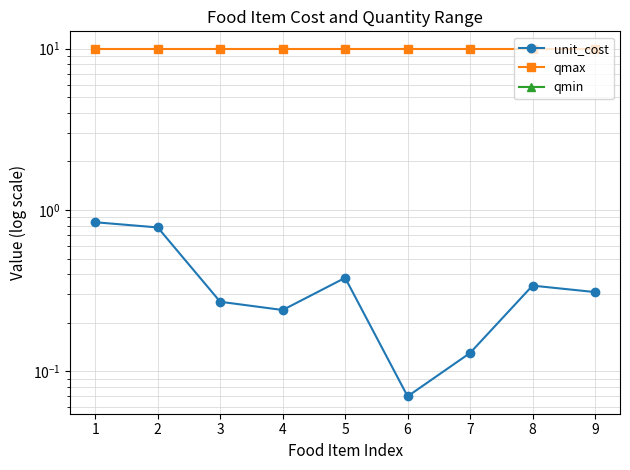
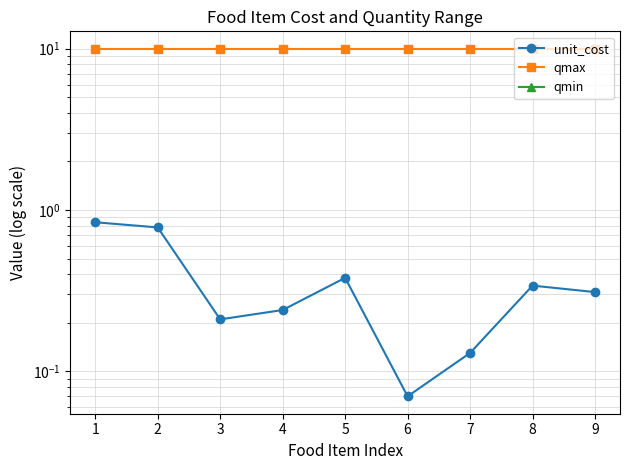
  {
    "unit_cost": {
      "1": 0.8,
      "2": 0.8,
-     "3": 0.27,
+     "3": 0.21,
      "4": 0.24,
      "5": 0.38,
      "6": 0.07,
      "7": 0.13,
      "8": 0.34,
      "9": 0.31
    },
    "qmax": {
      "1": 10,
      "2": 10,
      "3": 10,
      "4": 10,
      "5": 10,
      "6": 10,
      "7": 10
    }
  }
